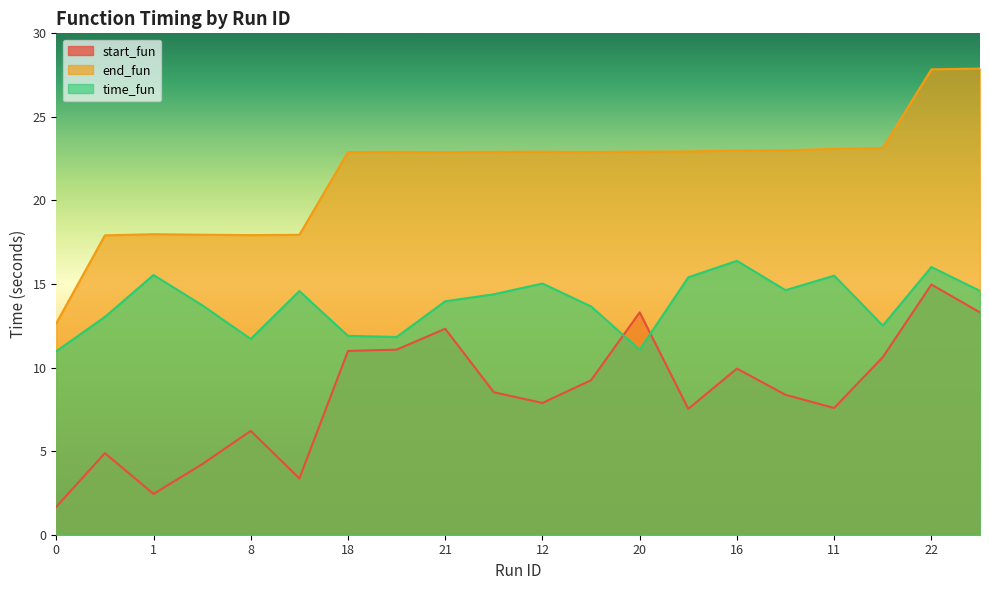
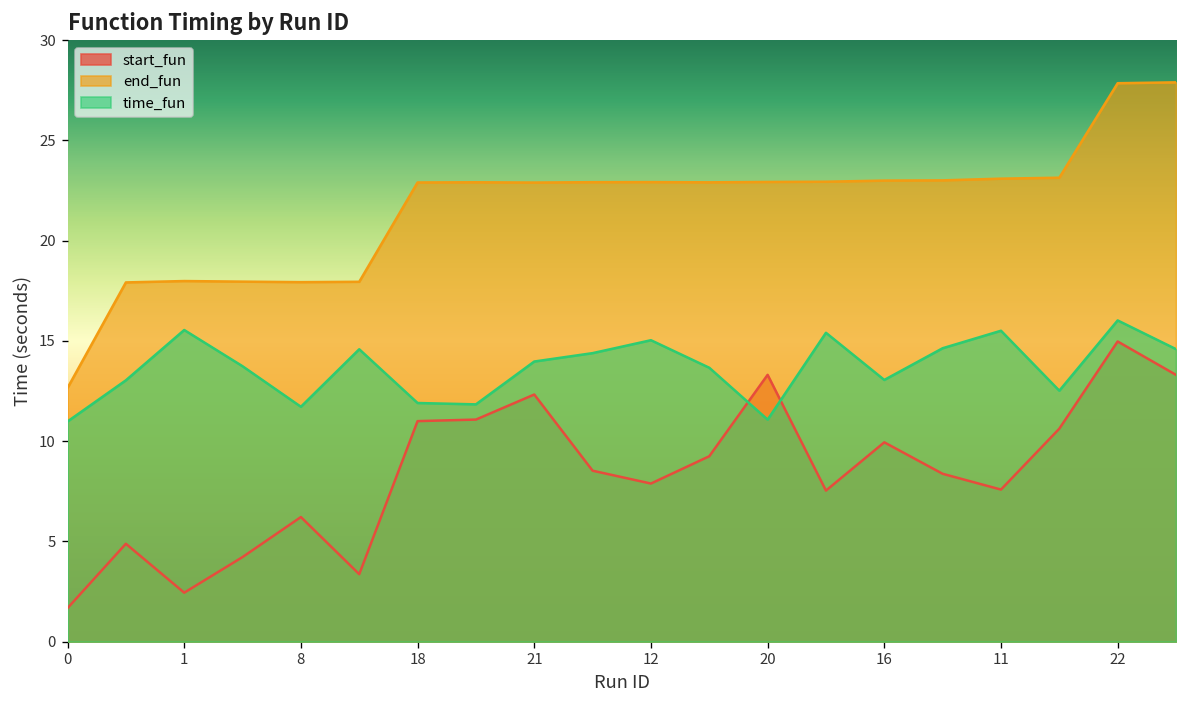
  {
    "start_fun": {
      "0": 1.7,
      "8": 6.2,
      "18": 11.0,
      "21": 12.3,
      "12": 7.9,
      "20": 13.3,
      "16": 9.9,
      "22": 15.0
    },
    "end_fun": {
      "0": 12.7,
      "8": 17.9,
      "18": 22.9,
      "21": 22.9,
      "12": 22.9,
      "20": 22.9,
      "16": 23.0,
      "22": 27.8
    },
    "time_fun": {
      "0": 11.0,
      "8": 11.7,
      "18": 11.9,
      "21": 14.0,
      "12": 15.0,
      "20": 11.1,
-     "16": 16.4,
+     "16": 13.1,
      "22": 16.0
    }
  }
